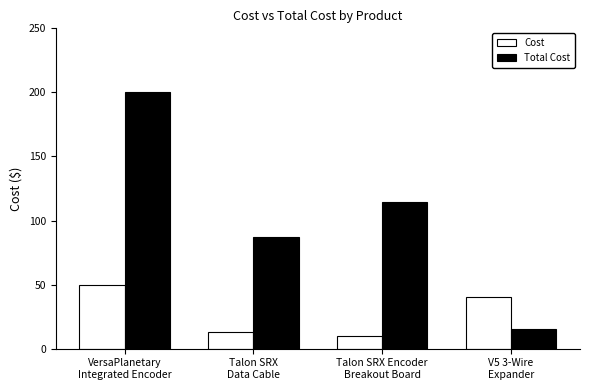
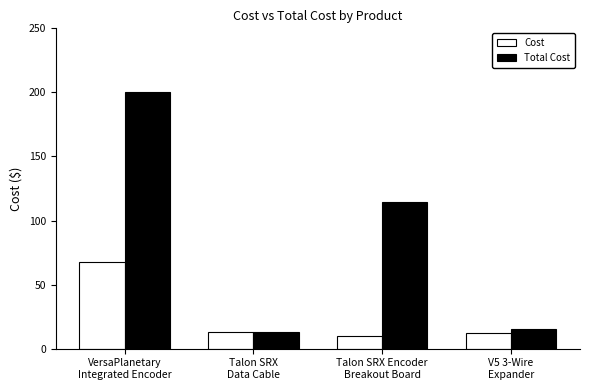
  {
    "Cost": {
-     "VersaPlanetary Integrated Encoder": 50,
+     "VersaPlanetary Integrated Encoder": 68,
      "Talon SRX Data Cable": 13,
      "Talon SRX Encoder Breakout Board": 10,
-     "V5 3-Wire Expander": 40
+     "V5 3-Wire Expander": 13
    },
    "Total Cost": {
      "VersaPlanetary Integrated Encoder": 200,
-     "Talon SRX Data Cable": 87,
+     "Talon SRX Data Cable": 13,
      "Talon SRX Encoder Breakout Board": 114,
      "V5 3-Wire Expander": 15
    }
  }
